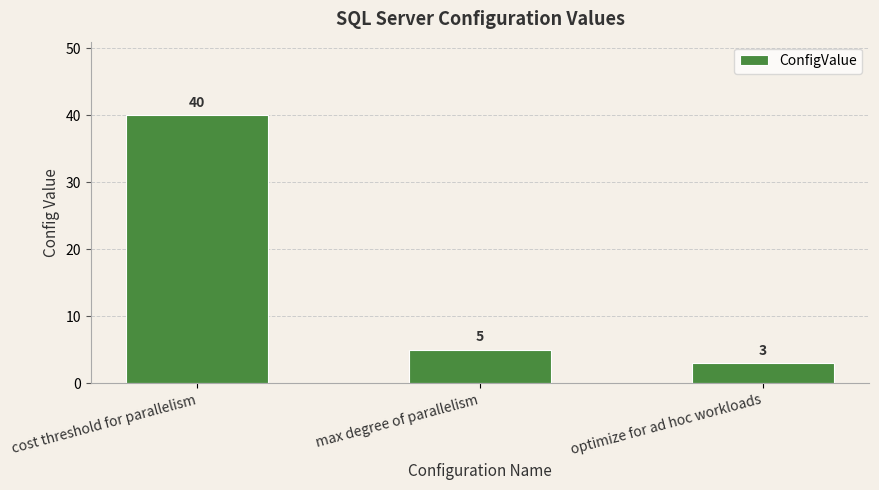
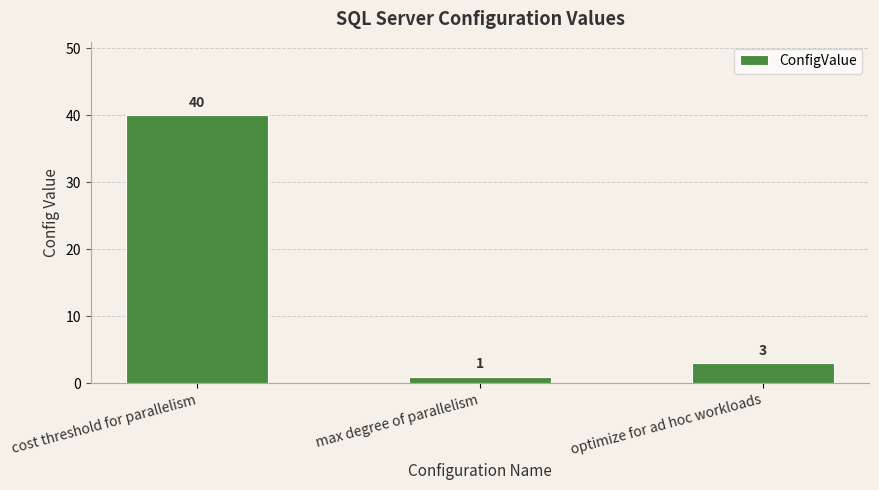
  {
    "cost threshold for parallelism": 40,
-   "max degree of parallelism": 5,
+   "max degree of parallelism": 1,
    "optimize for ad hoc workloads": 3
  }
